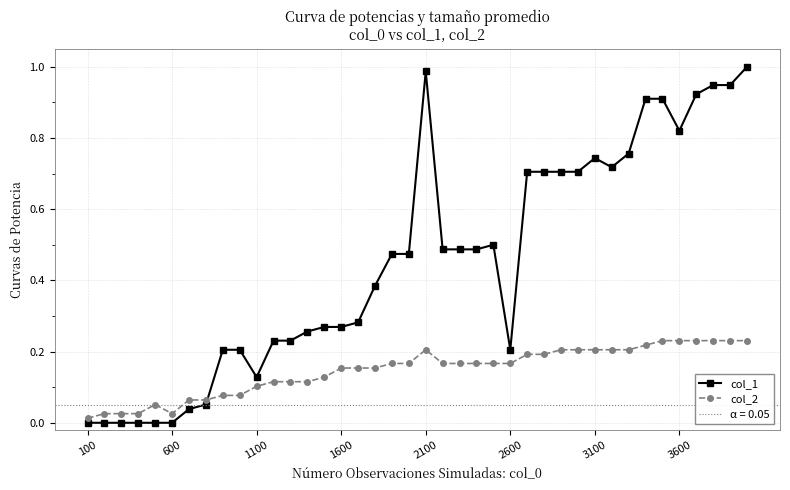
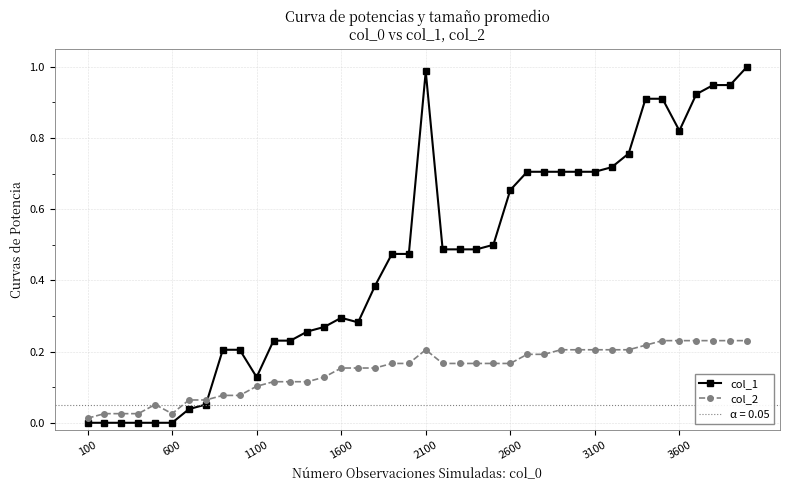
  {
    "col_1": {
      "100": 0.00,
      "600": 0.00,
      "1100": 0.13,
-     "1600": 0.27,
+     "1600": 0.29,
      "2100": 0.99,
-     "2600": 0.21,
-     "3100": 0.74,
+     "2600": 0.65,
+     "3100": 0.71,
      "3600": 0.82
    },
    "col_2": {
      "100": 0.01,
      "600": 0.03,
      "1100": 0.10,
      "1600": 0.15,
      "2100": 0.21,
      "2600": 0.17,
      "3100": 0.21,
      "3600": 0.23
    }
  }
